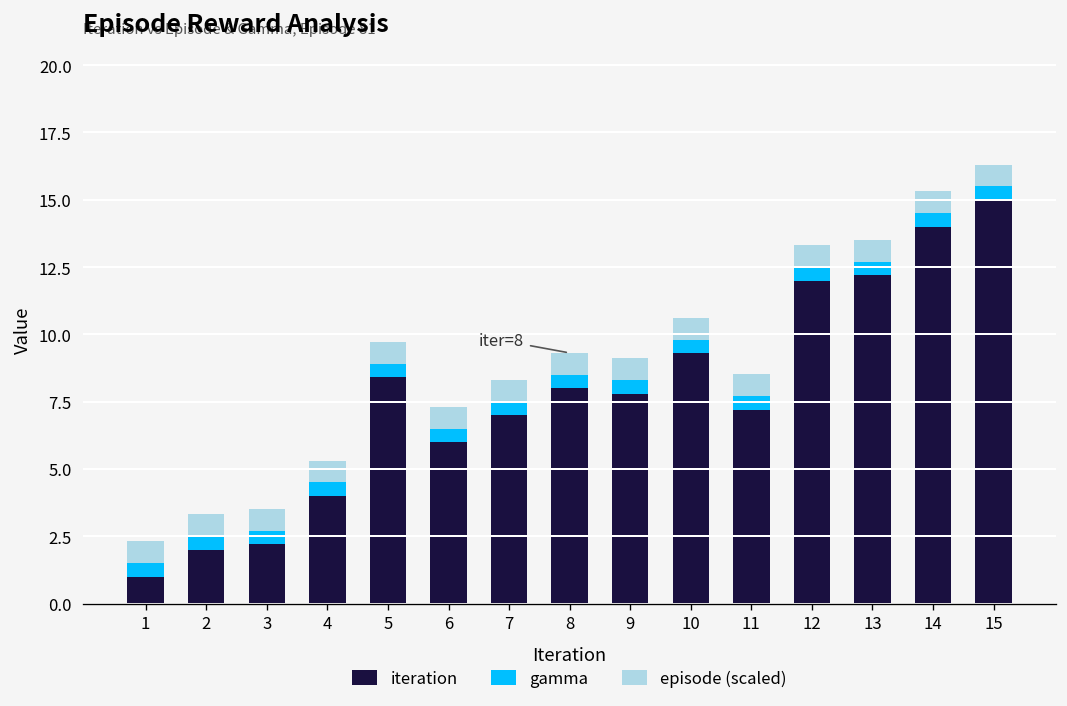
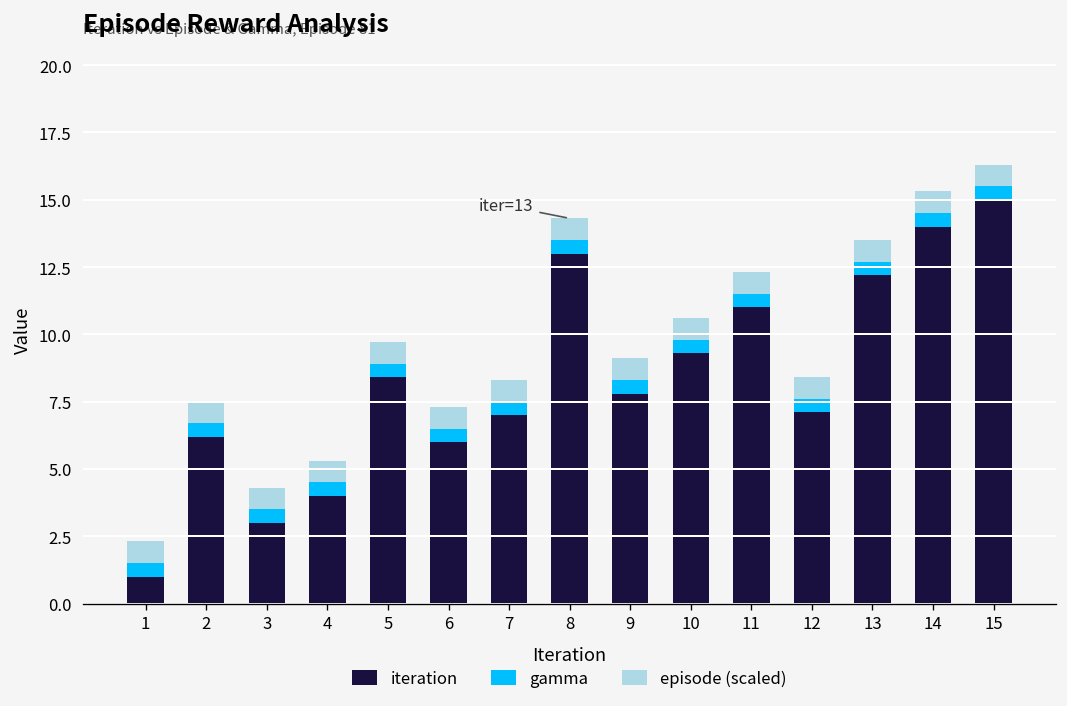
  {
    "iteration": {
-     "2": 2.0,
-     "3": 2.2,
-     "8": 8,
-     "11": 7.2,
-     "12": 12.0
+     "2": 6.2,
+     "3": 3.0,
+     "8": 13,
+     "11": 11.0,
+     "12": 7.1
    },
    "gamma": {
      "1": 0.5,
      "2": 0.5,
      "3": 0.5,
      "4": 0.5,
      "5": 0.5,
      "6": 0.5,
      "7": 0.5,
      "8": 0.5,
      "9": 0.5,
      "10": 0.5,
      "11": 0.5,
      "12": 0.5,
      "13": 0.5,
      "14": 0.5,
      "15": 0.5
    },
    "episode (scaled)": {
      "1": 0.8,
      "2": 0.8,
      "3": 0.8,
      "4": 0.8,
      "5": 0.8,
      "6": 0.8,
      "7": 0.8,
      "9": 0.8,
      "10": 0.8,
      "11": 0.8,
      "12": 0.8,
      "13": 0.8,
      "14": 0.8,
      "15": 0.8
    }
  }
